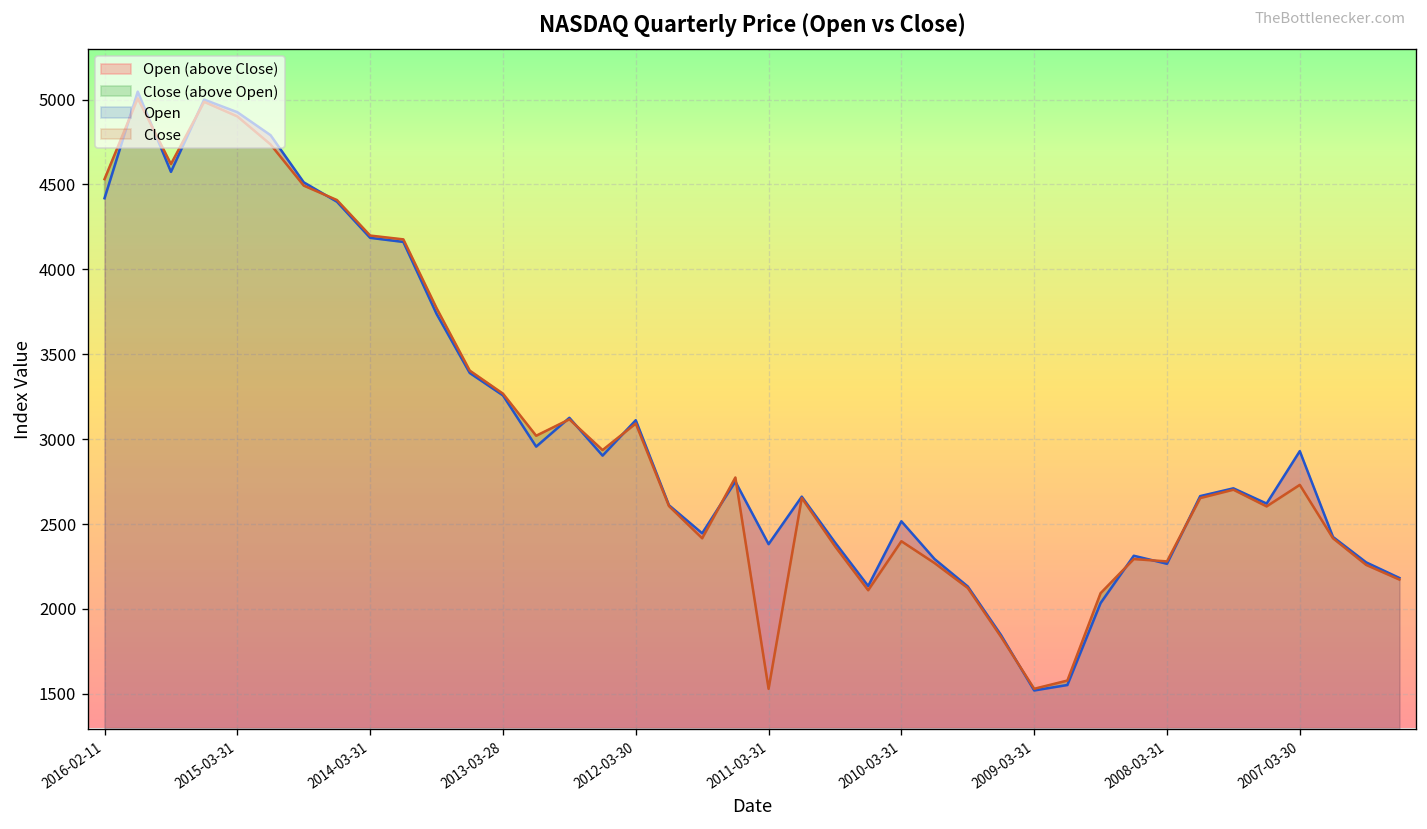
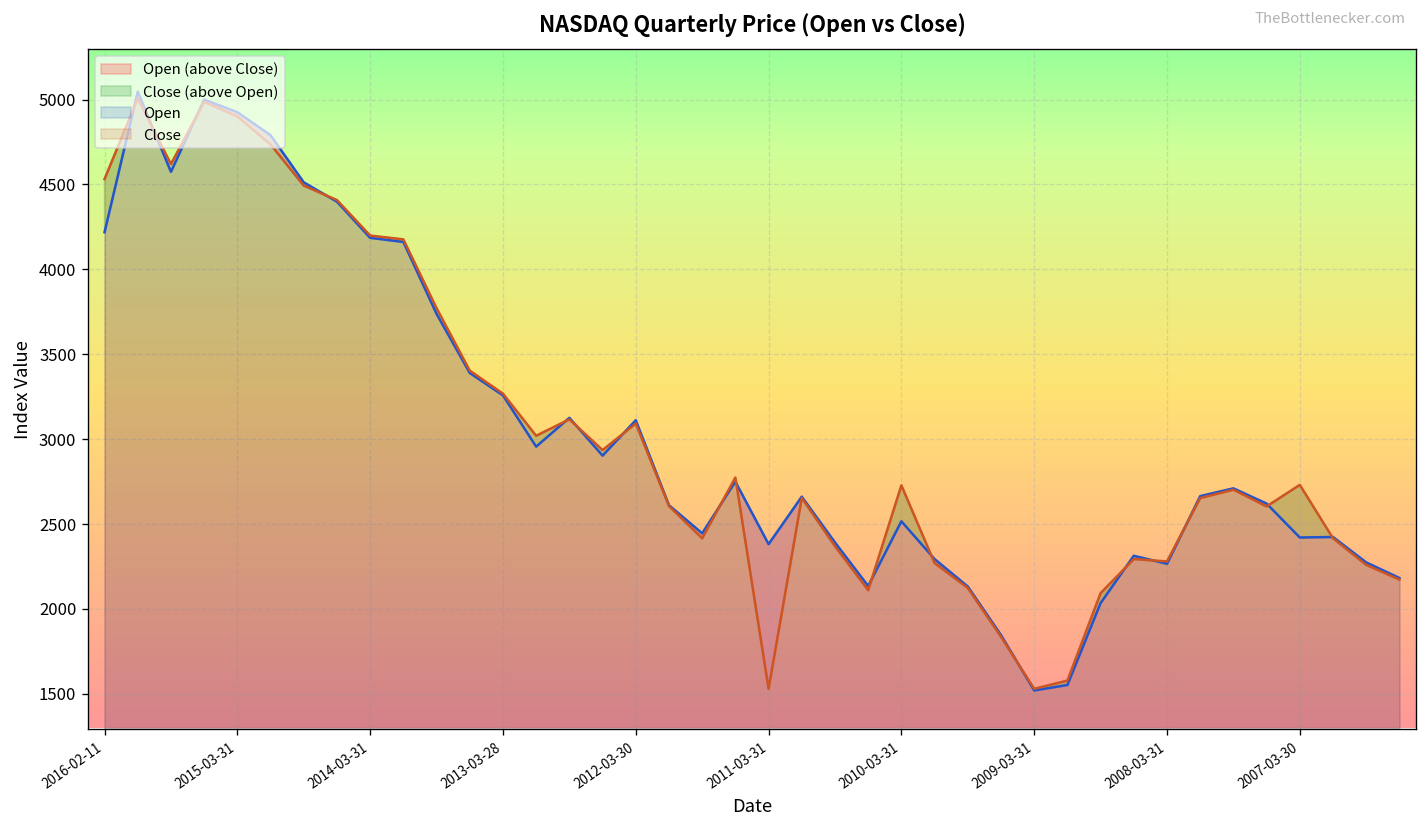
  {
    "Open": {
-     "2016-02-11": 4420,
+     "2016-02-11": 4220,
      "2012-03-30": 3110,
      "2011-03-31": 2380,
      "2010-03-31": 2520,
-     "2007-03-30": 2930
+     "2007-03-30": 2420
    },
    "Close": {
      "2016-02-11": 4530,
      "2012-03-30": 3090,
      "2011-03-31": 1530,
-     "2010-03-31": 2400,
+     "2010-03-31": 2730,
      "2007-03-30": 2730
    }
  }
